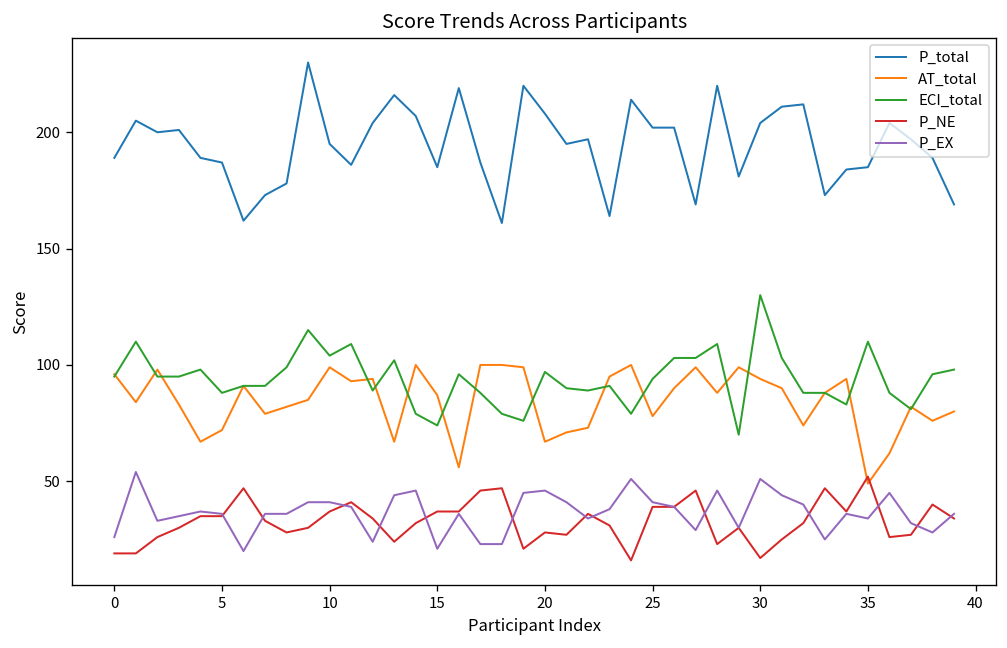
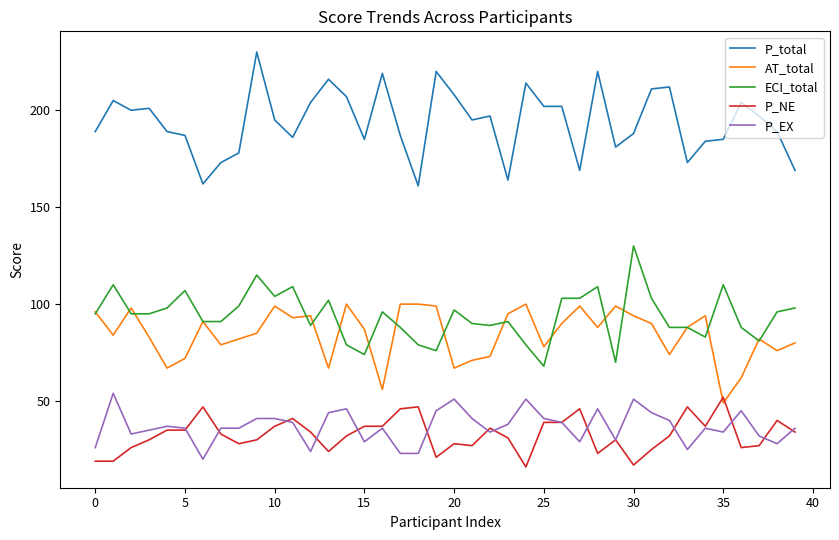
  {
    "P_total": {
      "0": 189,
      "5": 187,
      "10": 195,
      "15": 185,
      "20": 208,
      "25": 202,
-     "30": 204,
+     "30": 188,
      "35": 185
    },
    "AT_total": {
      "5": 72,
      "10": 99,
      "15": 87,
      "20": 67,
      "25": 78,
      "30": 94,
      "35": 49
    },
    "ECI_total": {
-     "5": 88,
+     "5": 107,
      "10": 104,
      "15": 74,
      "20": 97,
-     "25": 94,
+     "25": 68,
      "30": 130,
      "35": 110
    },
    "P_NE": {
      "0": 19,
      "10": 37,
      "15": 37,
      "20": 28,
      "25": 39,
      "30": 17,
      "35": 52
    },
    "P_EX": {
      "0": 26,
      "10": 41,
-     "15": 21,
-     "20": 46,
+     "15": 29,
+     "20": 51,
      "25": 41,
      "30": 51,
      "35": 34
    }
  }
